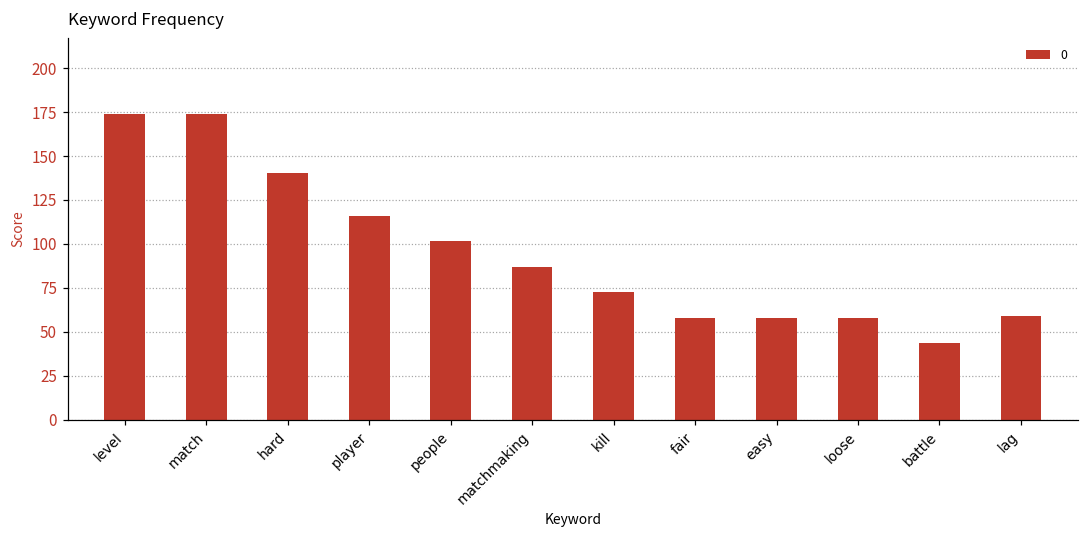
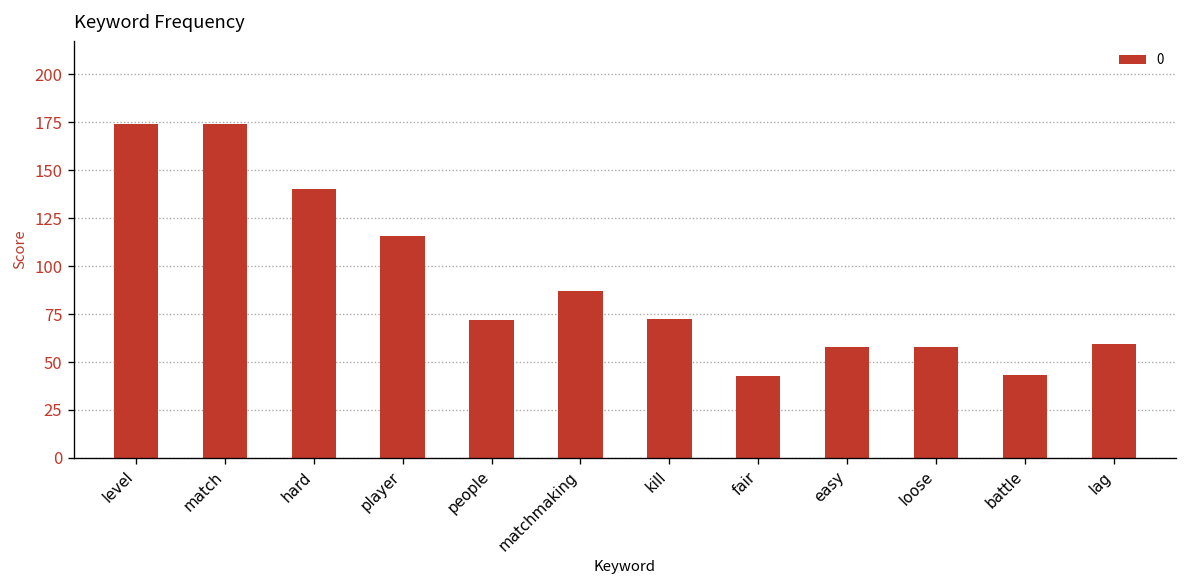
  {
    "level": 174,
    "match": 174,
    "hard": 140,
    "player": 116,
-   "people": 101,
+   "people": 72,
    "matchmaking": 87,
    "kill": 72,
-   "fair": 58,
+   "fair": 43,
    "easy": 58,
    "loose": 58,
    "battle": 43,
    "lag": 59
  }
